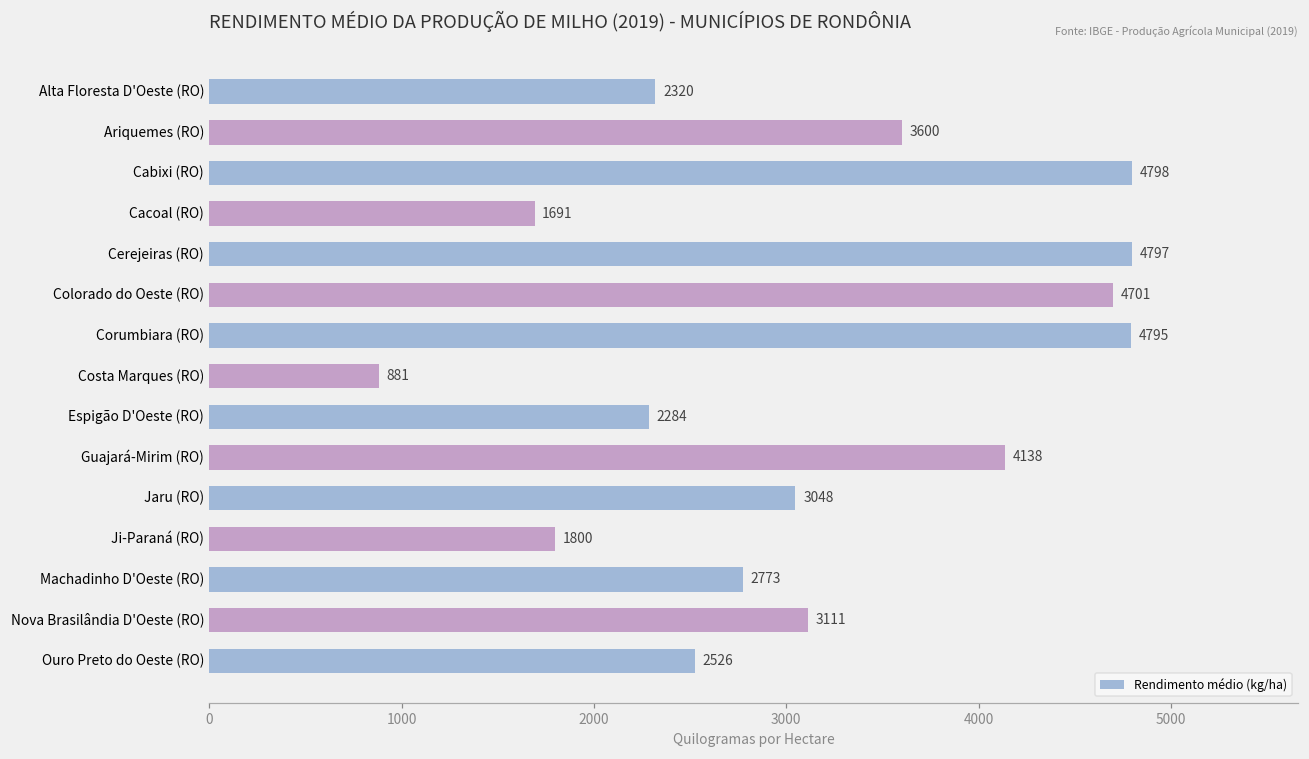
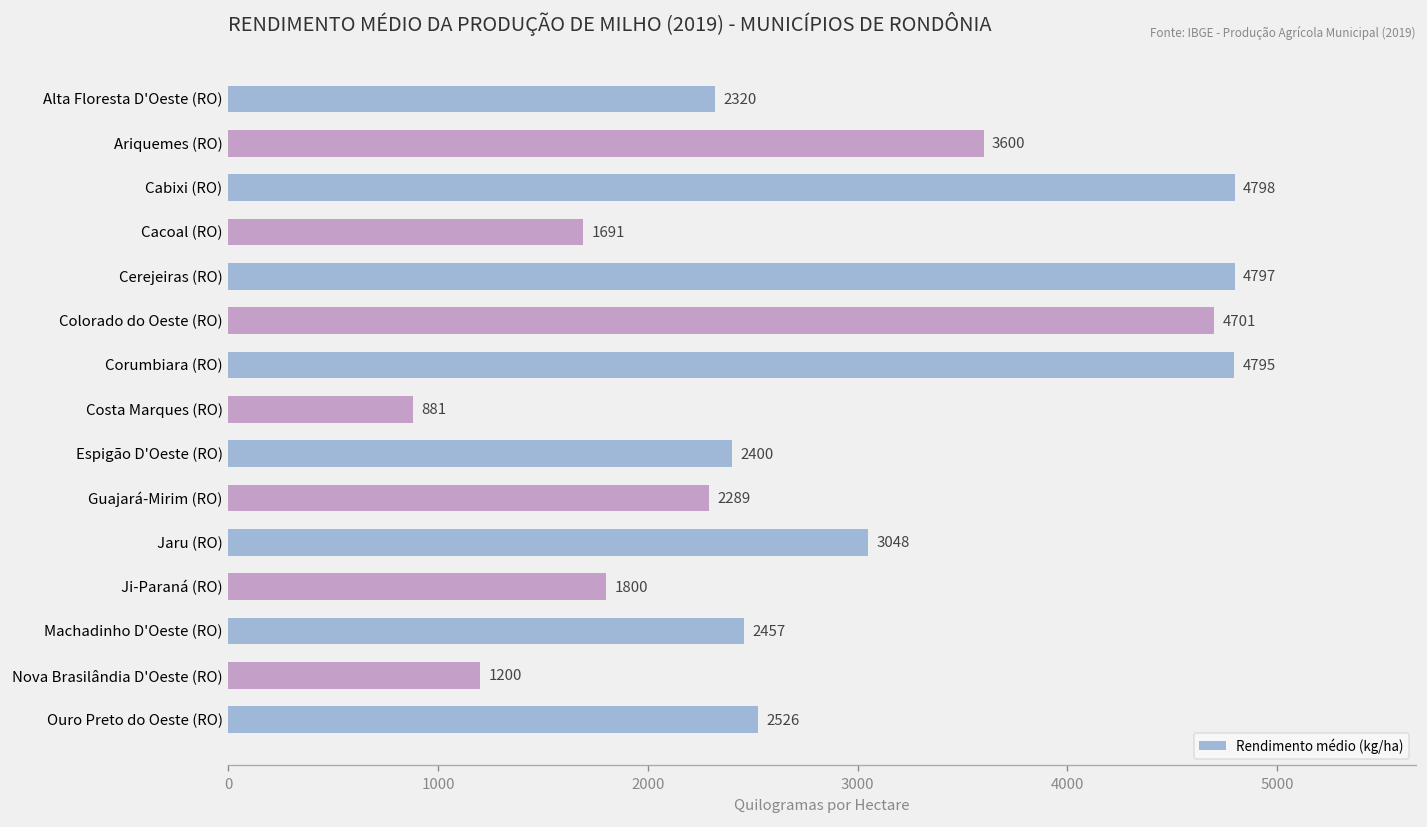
  {
    "Alta Floresta D'Oeste (RO)": 2320,
    "Ariquemes (RO)": 3600,
    "Cabixi (RO)": 4798,
    "Cacoal (RO)": 1691,
    "Cerejeiras (RO)": 4797,
    "Colorado do Oeste (RO)": 4701,
    "Corumbiara (RO)": 4795,
    "Costa Marques (RO)": 881,
-   "Espigão D'Oeste (RO)": 2284,
-   "Guajará-Mirim (RO)": 4138,
+   "Espigão D'Oeste (RO)": 2400,
+   "Guajará-Mirim (RO)": 2289,
    "Jaru (RO)": 3048,
    "Ji-Paraná (RO)": 1800,
-   "Machadinho D'Oeste (RO)": 2773,
-   "Nova Brasilândia D'Oeste (RO)": 3111,
+   "Machadinho D'Oeste (RO)": 2457,
+   "Nova Brasilândia D'Oeste (RO)": 1200,
    "Ouro Preto do Oeste (RO)": 2526
  }
